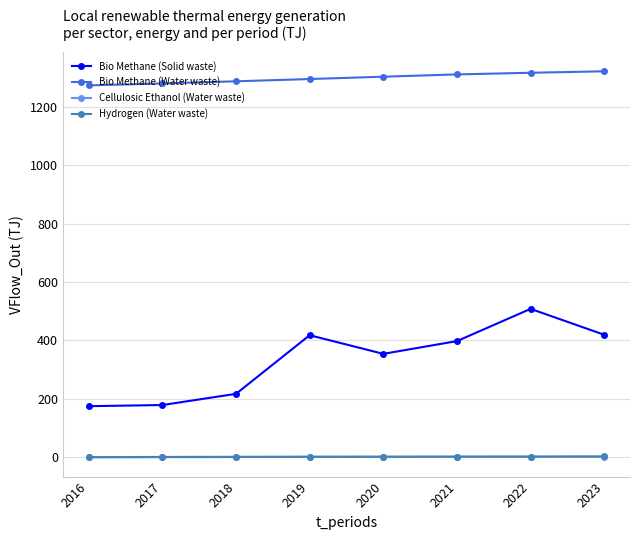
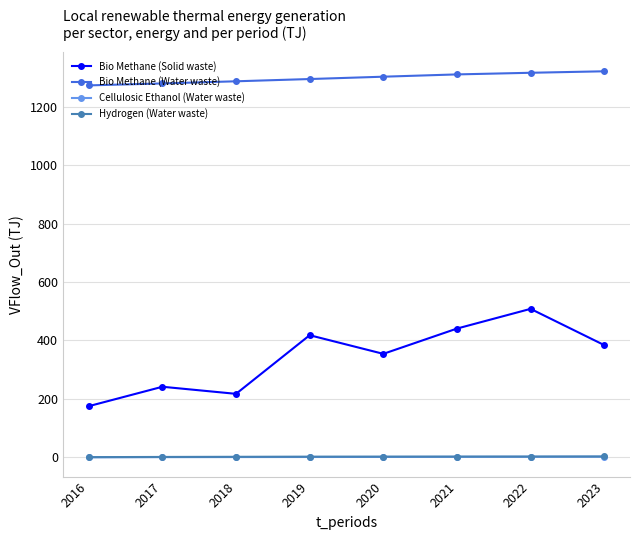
  {
    "Bio Methane (Solid waste)": {
      "2016": 180,
-     "2017": 180,
+     "2017": 240,
      "2018": 220,
      "2019": 420,
      "2020": 350,
-     "2021": 400,
+     "2021": 440,
      "2022": 510,
-     "2023": 420
+     "2023": 380
    }
  }
